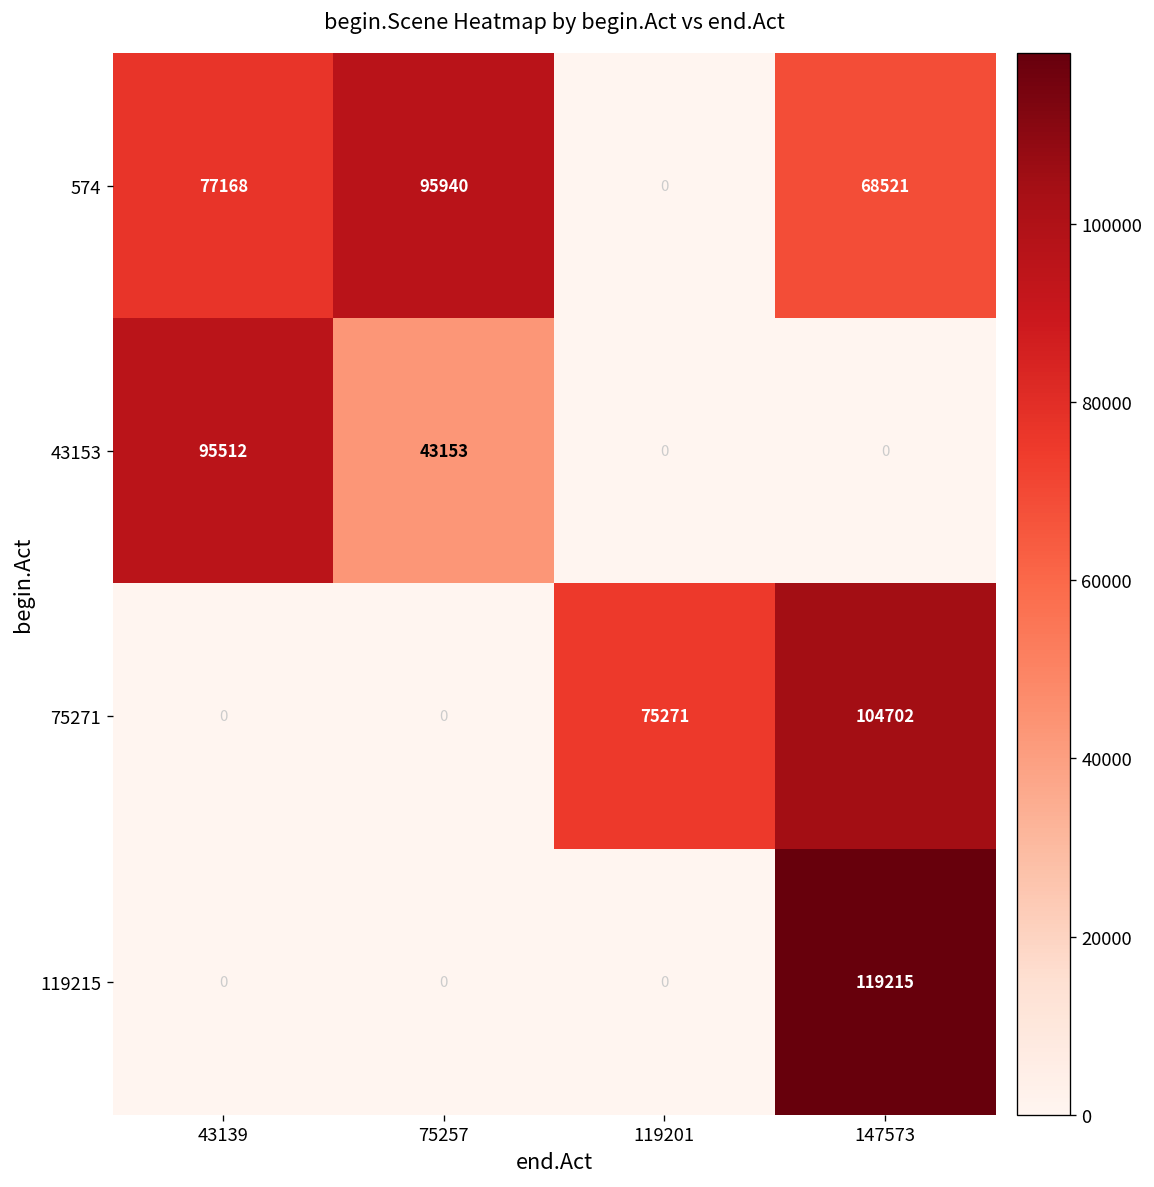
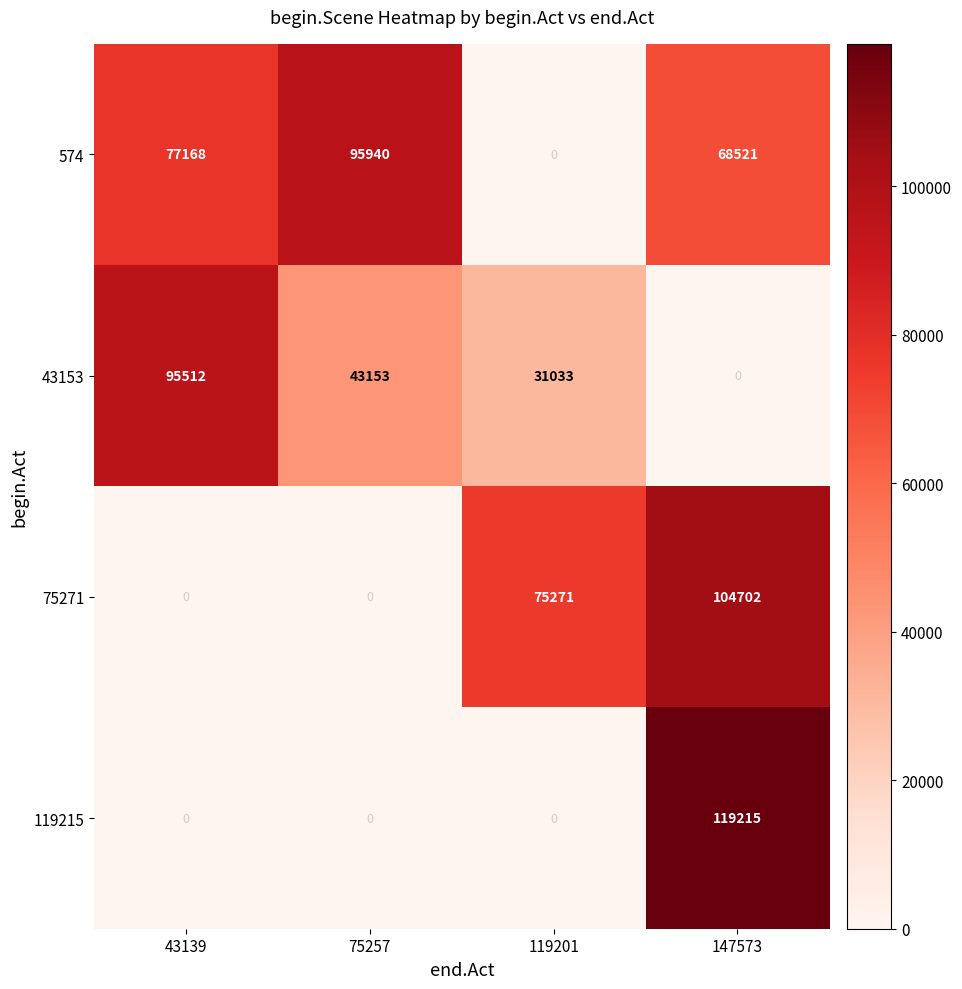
  {
    "574": {
      "43139": 77168,
      "75257": 95940,
      "119201": 0,
      "147573": 68521
    },
    "43153": {
      "43139": 95512,
      "75257": 43153,
-     "119201": 0,
+     "119201": 31033,
      "147573": 0
    },
    "75271": {
      "43139": 0,
      "75257": 0,
      "119201": 75271,
      "147573": 104702
    },
    "119215": {
      "43139": 0,
      "75257": 0,
      "119201": 0,
      "147573": 119215
    }
  }
